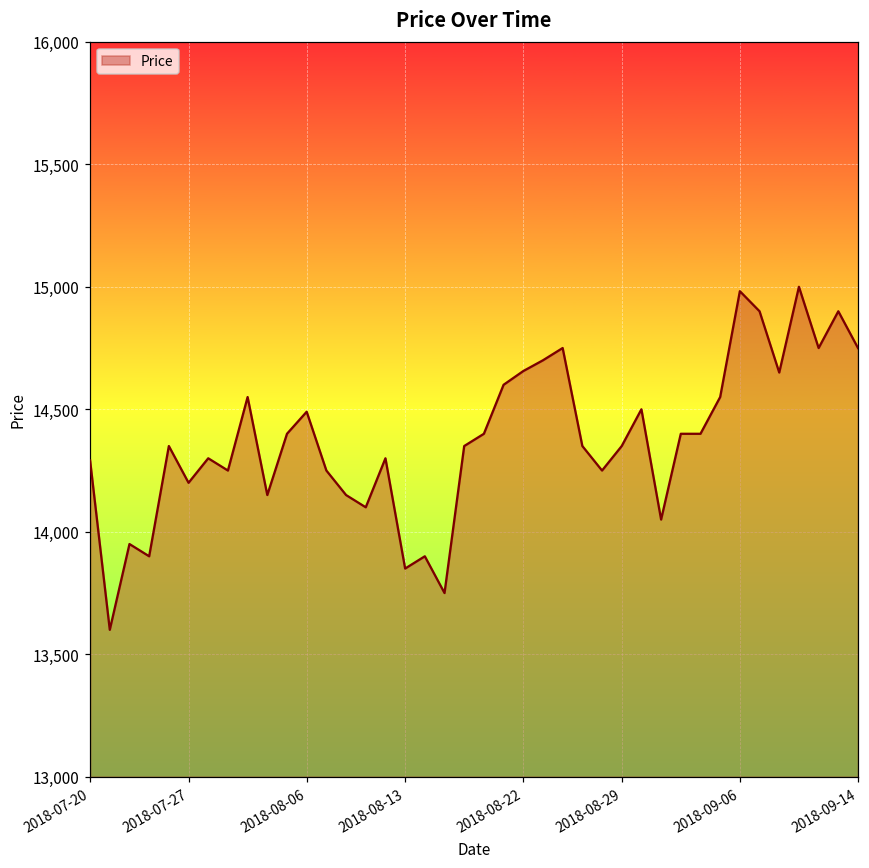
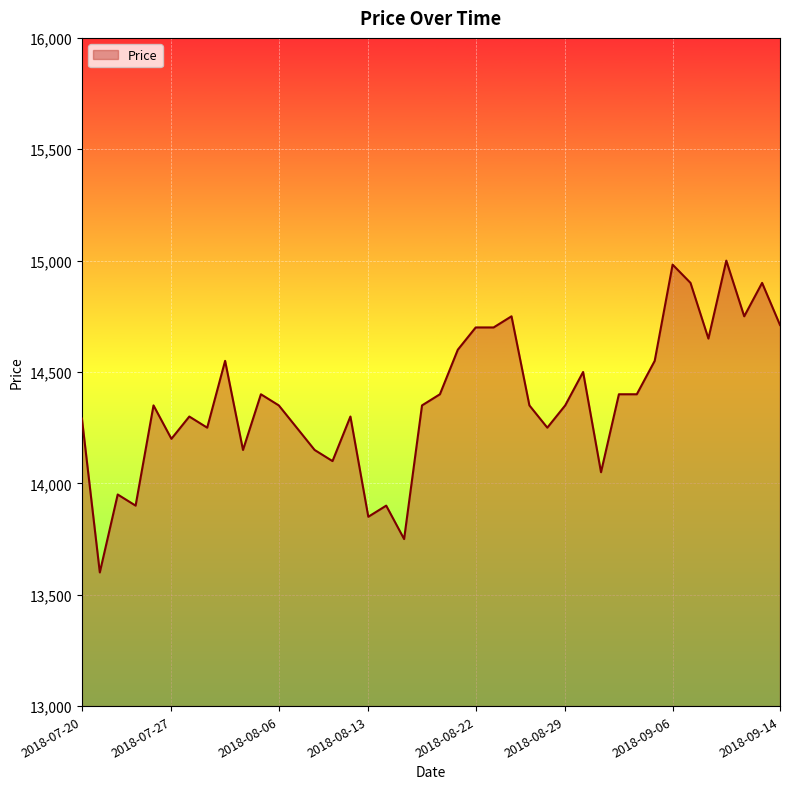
  {
    "2018-07-20": "14,290",
    "2018-07-27": "14,200",
-   "2018-08-06": "14,490",
+   "2018-08-06": "14,350",
    "2018-08-13": "13,850",
-   "2018-08-22": "14,660",
+   "2018-08-22": "14,700",
    "2018-08-29": "14,350",
    "2018-09-06": "14,980",
-   "2018-09-14": "14,750"
+   "2018-09-14": "14,710"
  }
